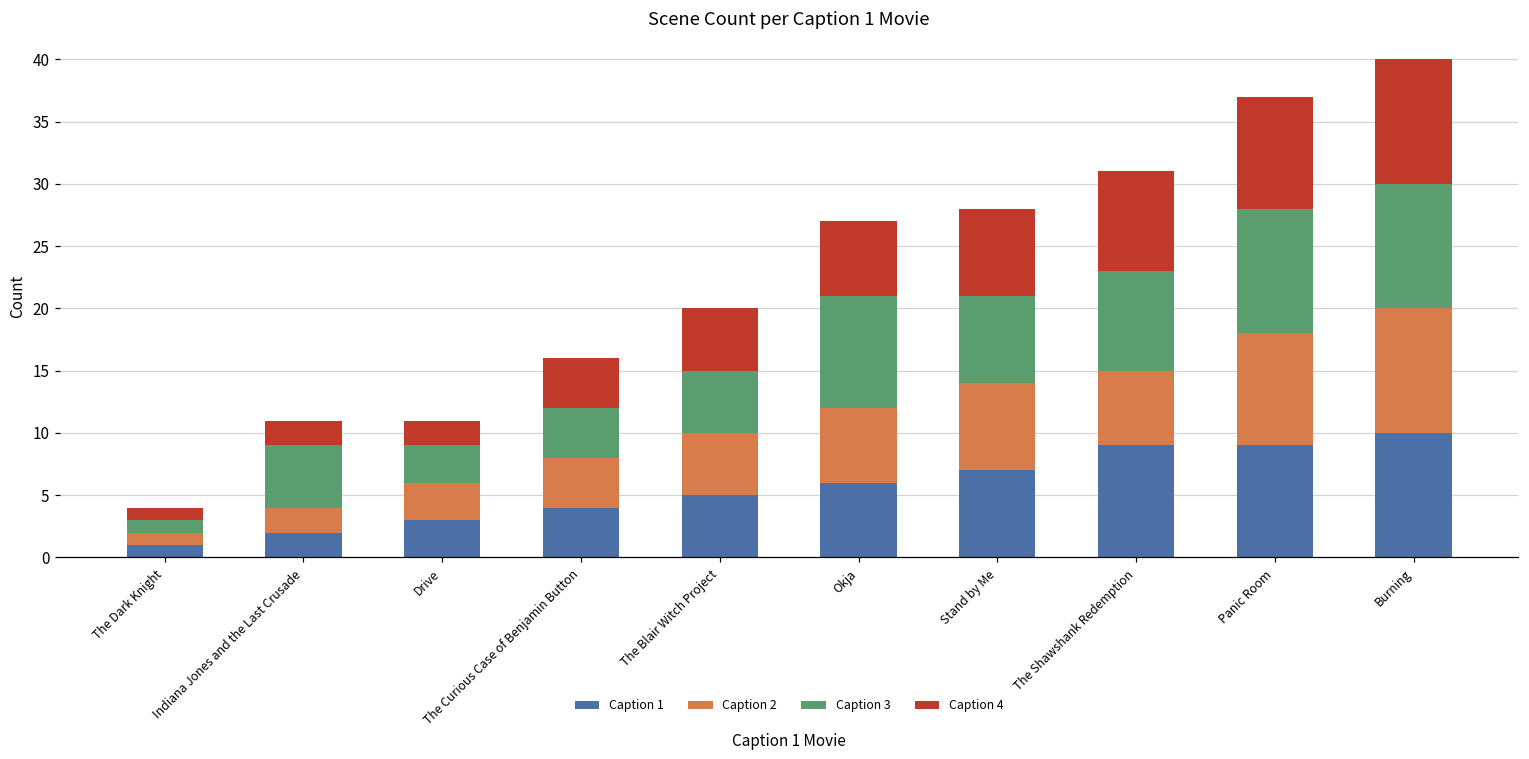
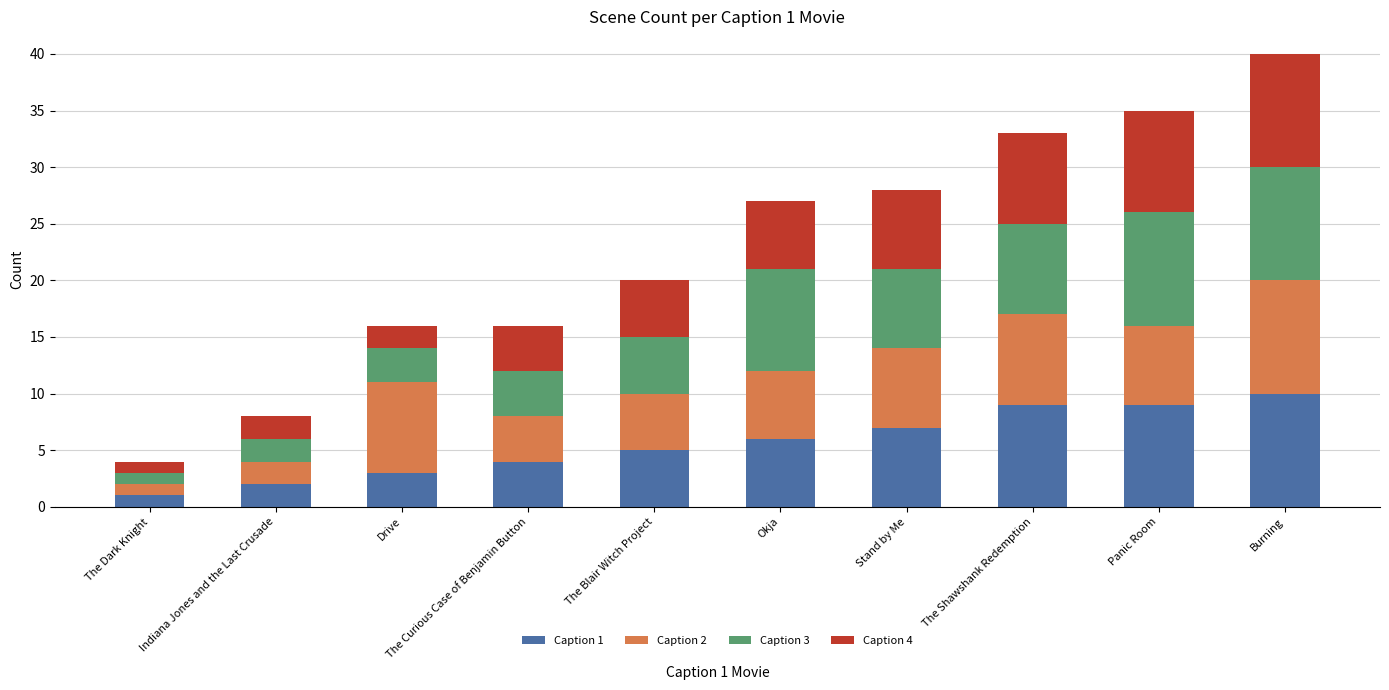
  {
    "Caption 1": {
      "The Dark Knight": 1,
      "Indiana Jones and the Last Crusade": 2,
      "Drive": 3,
      "The Curious Case of Benjamin Button": 4,
      "The Blair Witch Project": 5,
      "Okja": 6,
      "Stand by Me": 7,
      "The Shawshank Redemption": 9,
      "Panic Room": 9,
      "Burning": 10
    },
    "Caption 2": {
      "The Dark Knight": 1,
      "Indiana Jones and the Last Crusade": 2,
-     "Drive": 3,
+     "Drive": 8,
      "The Curious Case of Benjamin Button": 4,
      "The Blair Witch Project": 5,
      "Okja": 6,
      "Stand by Me": 7,
-     "The Shawshank Redemption": 6,
-     "Panic Room": 9,
+     "The Shawshank Redemption": 8,
+     "Panic Room": 7,
      "Burning": 10
    },
    "Caption 3": {
      "The Dark Knight": 1,
-     "Indiana Jones and the Last Crusade": 5,
+     "Indiana Jones and the Last Crusade": 2,
      "Drive": 3,
      "The Curious Case of Benjamin Button": 4,
      "The Blair Witch Project": 5,
      "Okja": 9,
      "Stand by Me": 7,
      "The Shawshank Redemption": 8,
      "Panic Room": 10,
      "Burning": 10
    },
    "Caption 4": {
      "The Dark Knight": 1,
      "Indiana Jones and the Last Crusade": 2,
      "Drive": 2,
      "The Curious Case of Benjamin Button": 4,
      "The Blair Witch Project": 5,
      "Okja": 6,
      "Stand by Me": 7,
      "The Shawshank Redemption": 8,
      "Panic Room": 9,
      "Burning": 10
    }
  }
